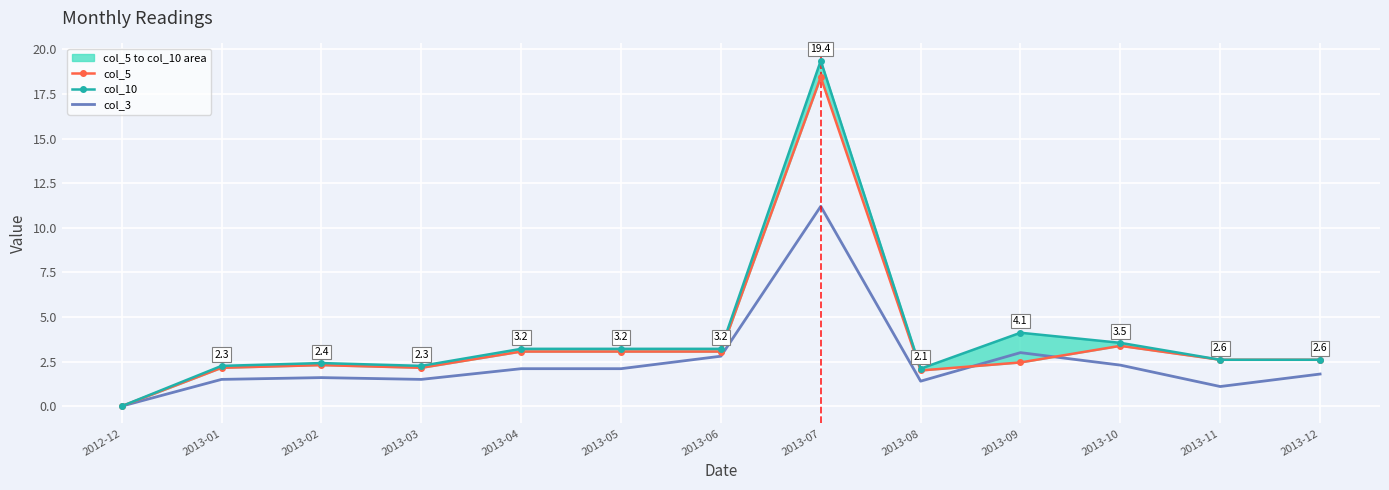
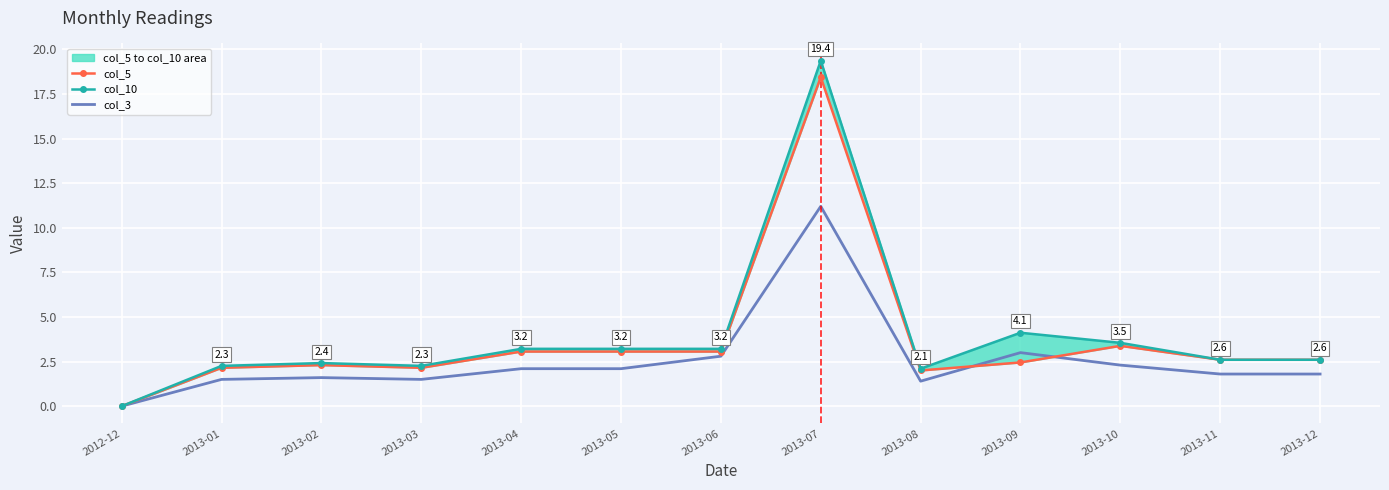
  {
    "col_5": {
      "2013-04": 3.1,
      "2013-05": 3.1,
      "2013-06": 3.1,
      "2013-07": 18.4,
      "2013-09": 2.5,
      "2013-10": 3.4
    },
    "col_3": {
      "2013-01": 1.5,
      "2013-02": 1.6,
      "2013-03": 1.5,
      "2013-04": 2.1,
      "2013-05": 2.1,
      "2013-06": 2.8,
      "2013-07": 11.2,
      "2013-08": 1.4,
      "2013-09": 3.0,
      "2013-10": 2.3,
-     "2013-11": 1.1,
+     "2013-11": 1.8,
      "2013-12": 1.8
    }
  }
